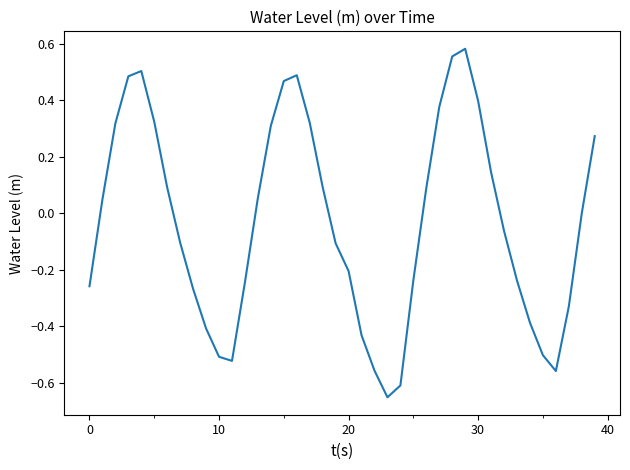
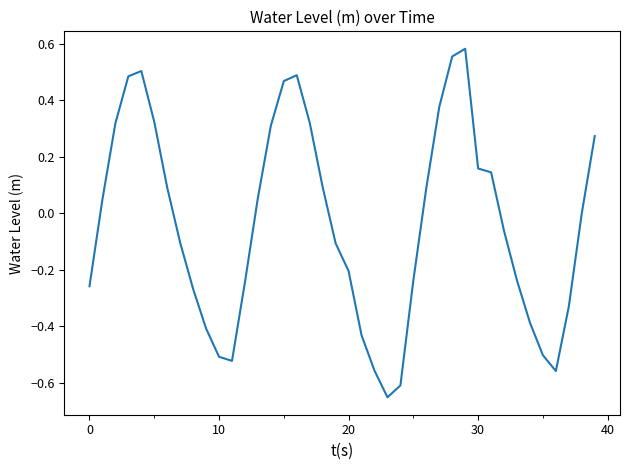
  {
    "0": -0.26,
    "10": -0.51,
    "20": -0.20,
-   "30": 0.40
+   "30": 0.16
  }
